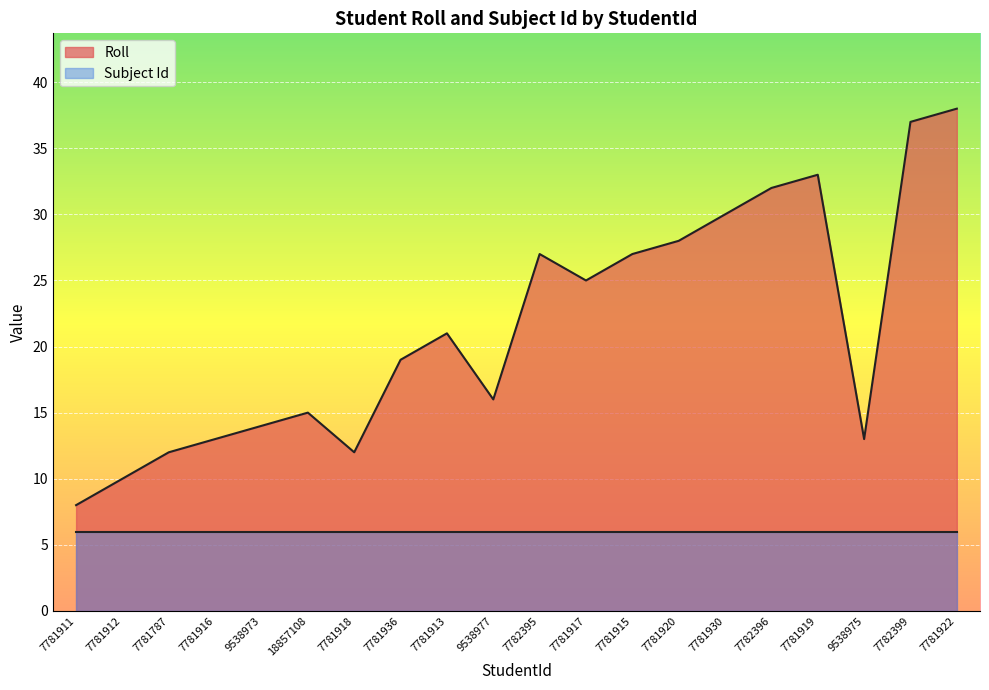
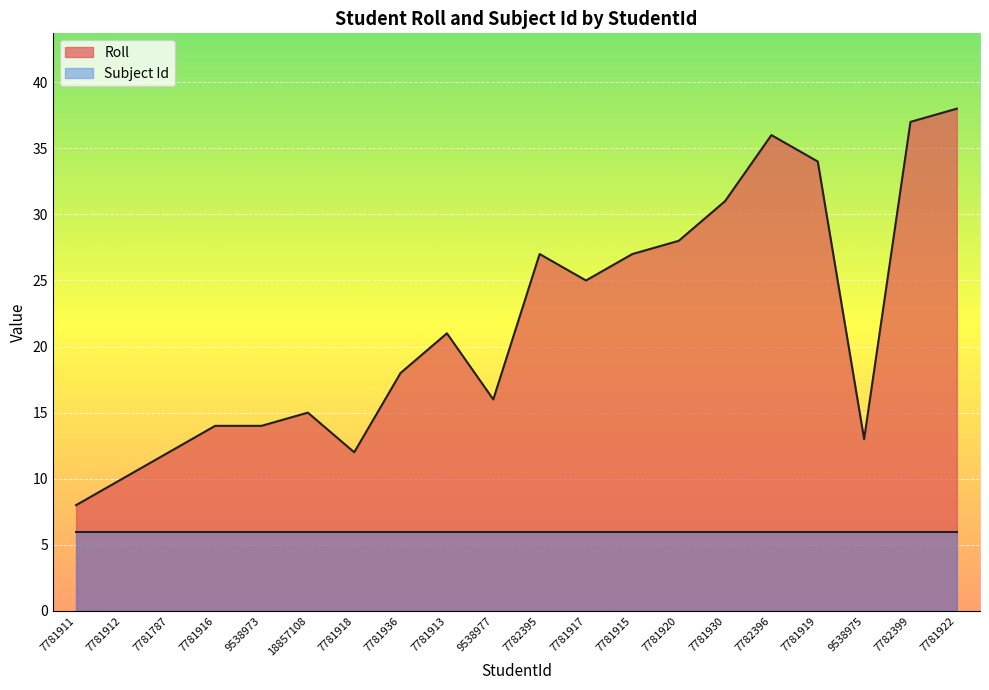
  {
    "Roll": {
      "7781911": 8,
      "7781912": 10,
      "7781787": 12,
-     "7781916": 13,
+     "7781916": 14,
      "9538973": 14,
      "18857108": 15,
      "7781918": 12,
-     "7781936": 19,
+     "7781936": 18,
      "7781913": 21,
      "9538977": 16,
      "7782395": 27,
      "7781917": 25,
      "7781915": 27,
      "7781920": 28,
-     "7781930": 30,
-     "7782396": 32,
-     "7781919": 33,
+     "7781930": 31,
+     "7782396": 36,
+     "7781919": 34,
      "9538975": 13,
      "7782399": 37,
      "7781922": 38
    },
    "Subject Id": {
      "7781911": 6,
      "7781912": 6,
      "7781787": 6,
      "7781916": 6,
      "9538973": 6,
      "18857108": 6,
      "7781918": 6,
      "7781936": 6,
      "7781913": 6,
      "9538977": 6,
      "7782395": 6,
      "7781917": 6,
      "7781915": 6,
      "7781920": 6,
      "7781930": 6,
      "7782396": 6,
      "7781919": 6,
      "9538975": 6,
      "7782399": 6,
      "7781922": 6
    }
  }
